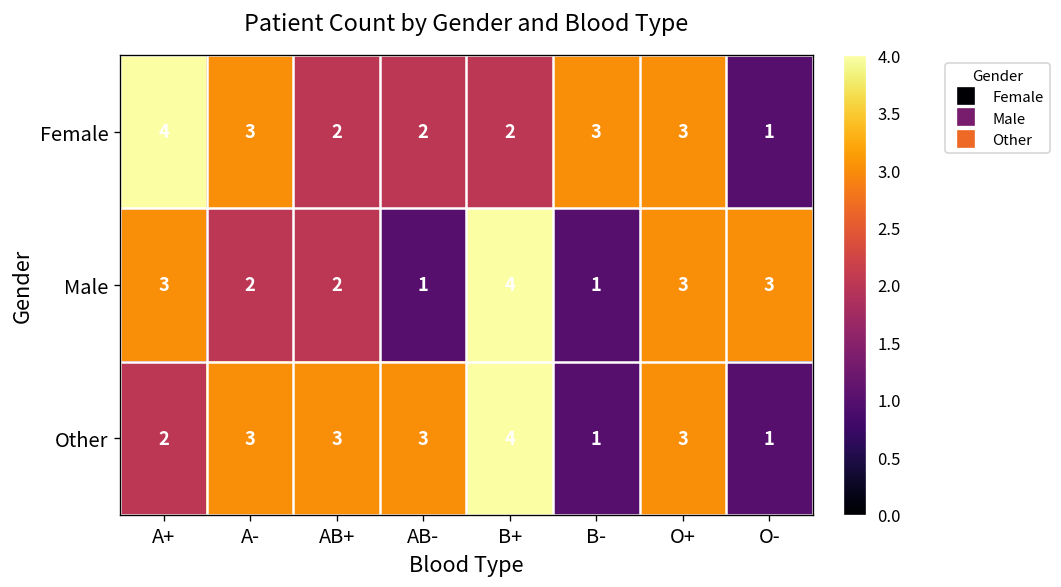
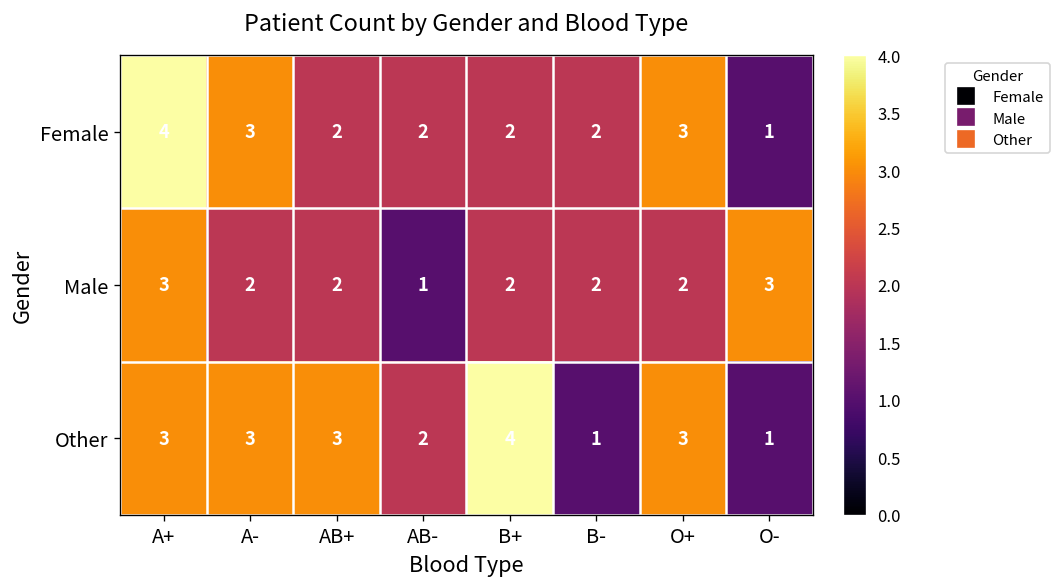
  {
    "Female": {
      "A+": 4,
      "A-": 3,
      "AB+": 2,
      "AB-": 2,
      "B+": 2,
-     "B-": 3,
+     "B-": 2,
      "O+": 3,
      "O-": 1
    },
    "Male": {
      "A+": 3,
      "A-": 2,
      "AB+": 2,
      "AB-": 1,
-     "B+": 4,
-     "B-": 1,
-     "O+": 3,
+     "B+": 2,
+     "B-": 2,
+     "O+": 2,
      "O-": 3
    },
    "Other": {
-     "A+": 2,
+     "A+": 3,
      "A-": 3,
      "AB+": 3,
-     "AB-": 3,
+     "AB-": 2,
      "B+": 4,
      "B-": 1,
      "O+": 3,
      "O-": 1
    }
  }
